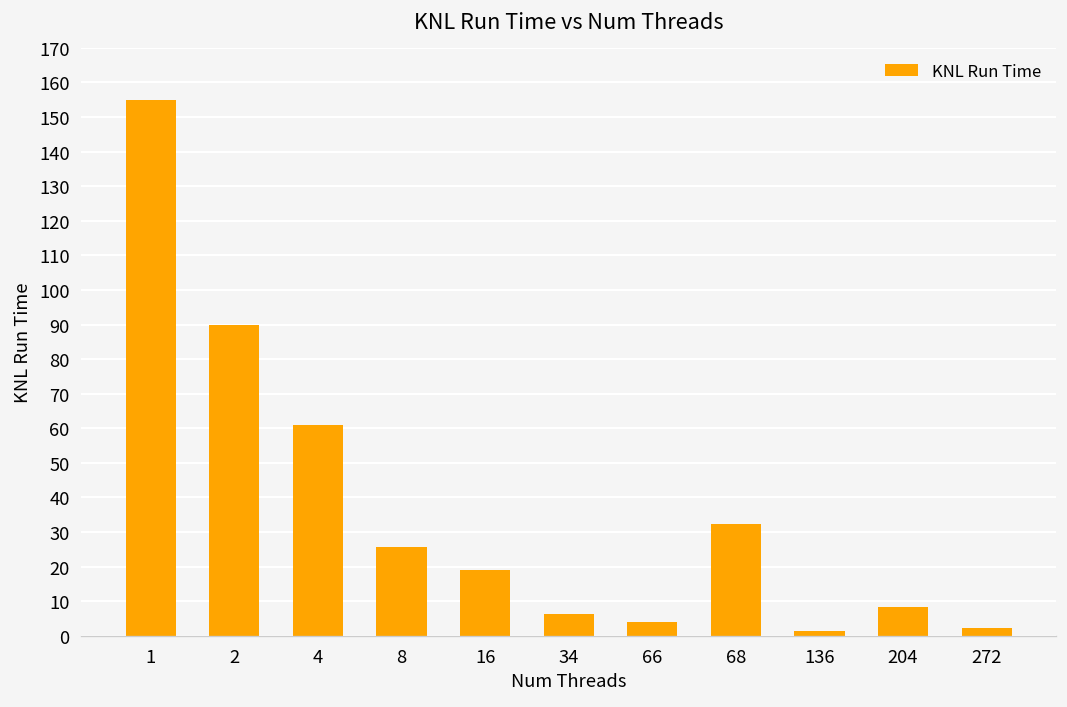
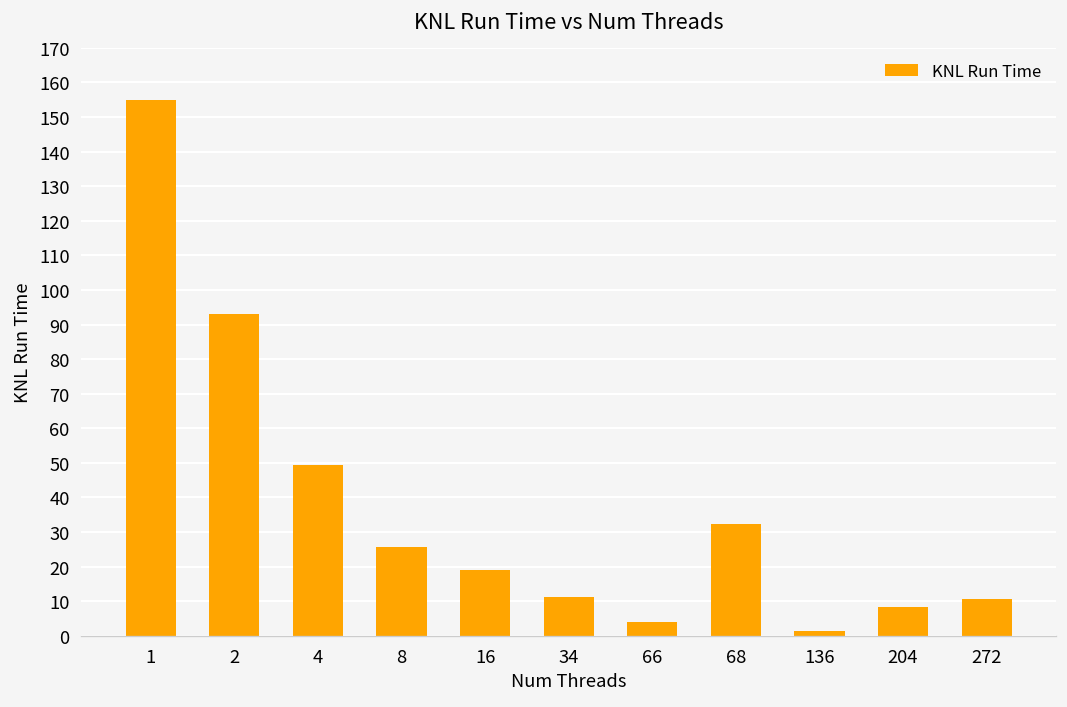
  {
    "1": 155,
-   "2": 90,
-   "4": 61,
+   "2": 93,
+   "4": 50,
    "8": 26,
    "16": 19,
-   "34": 6,
+   "34": 11,
    "66": 4,
    "68": 32,
    "136": 2,
    "204": 8,
-   "272": 2
+   "272": 11
  }
